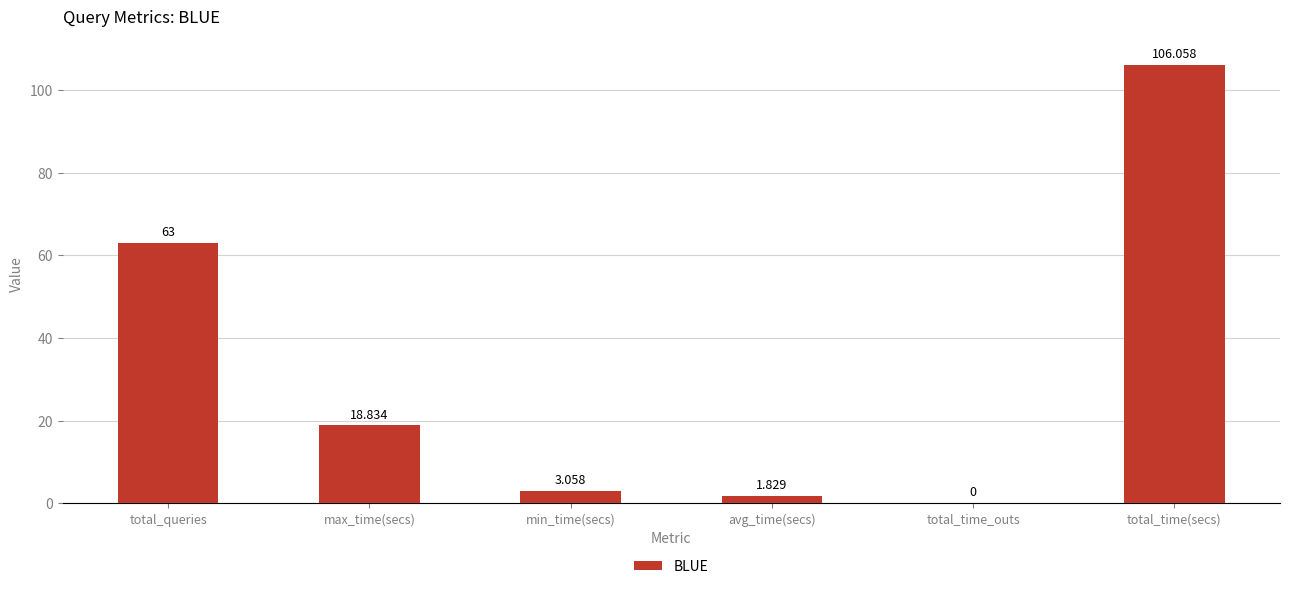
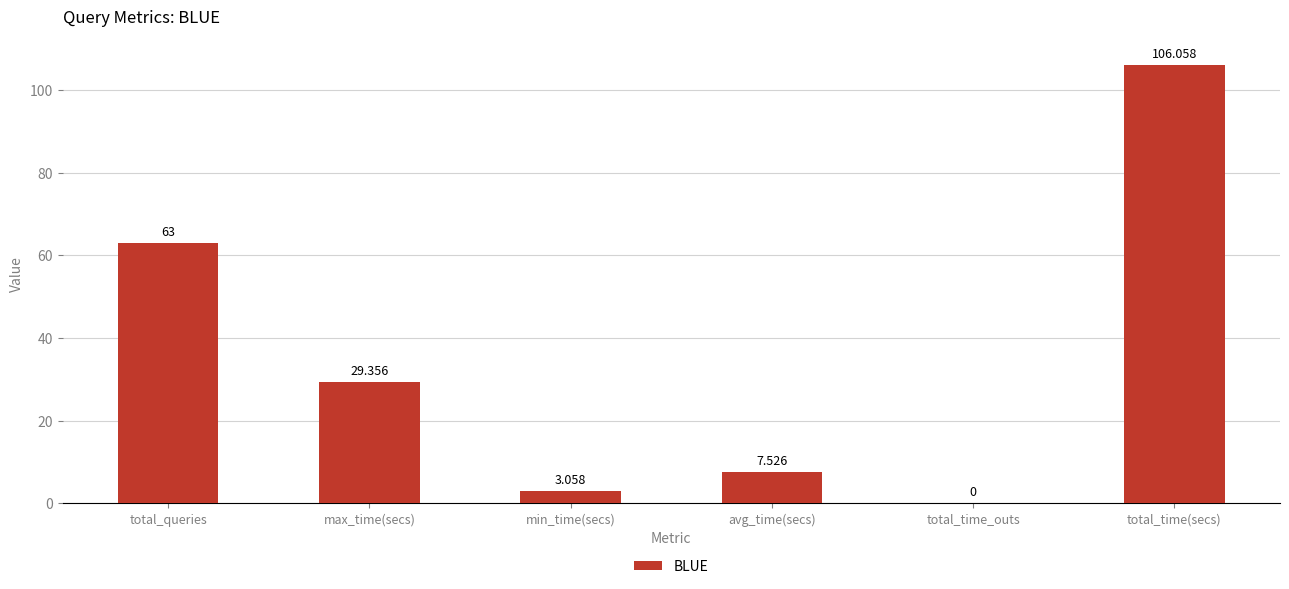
  {
    "total_queries": 63,
-   "max_time(secs)": 18.834,
+   "max_time(secs)": 29.356,
    "min_time(secs)": 3.058,
-   "avg_time(secs)": 1.829,
+   "avg_time(secs)": 7.526,
    "total_time_outs": 0,
    "total_time(secs)": 106.058
  }
